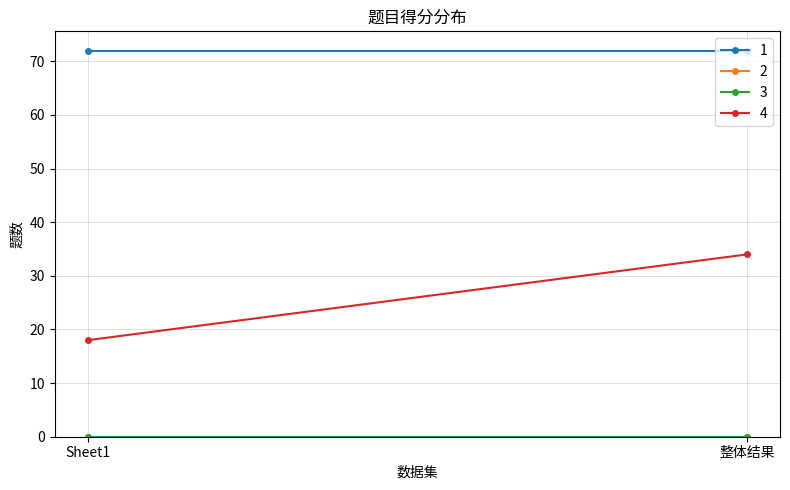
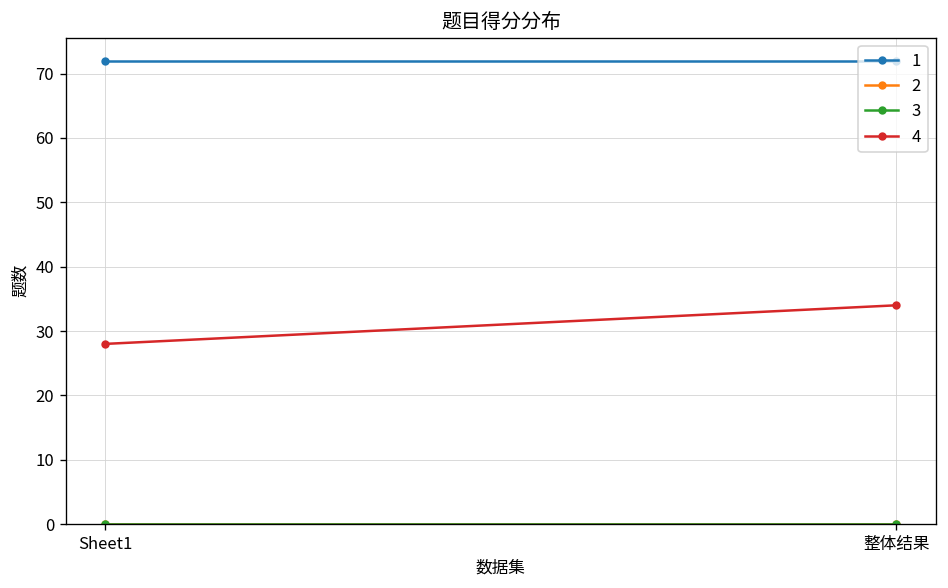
  {
    "1": {
      "Sheet1": 72
    },
    "3": {
      "Sheet1": 0,
      "整体结果": 0
    },
    "4": {
-     "Sheet1": 18,
+     "Sheet1": 28,
      "整体结果": 34
    }
  }
